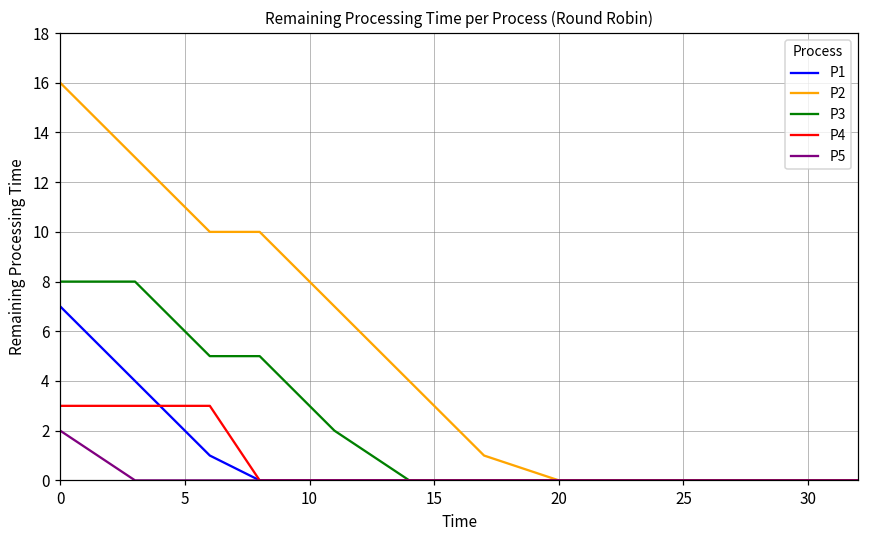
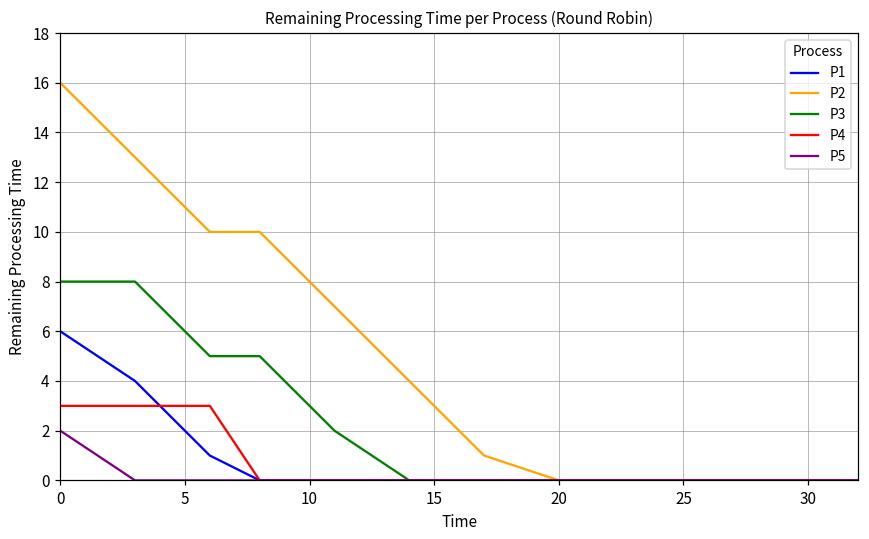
  {
    "P1": {
-     "0": 7
+     "0": 6
    },
    "P2": {
      "0": 16
    },
    "P3": {
      "0": 8
    },
    "P4": {
      "0": 3
    },
    "P5": {
      "0": 2
    }
  }
